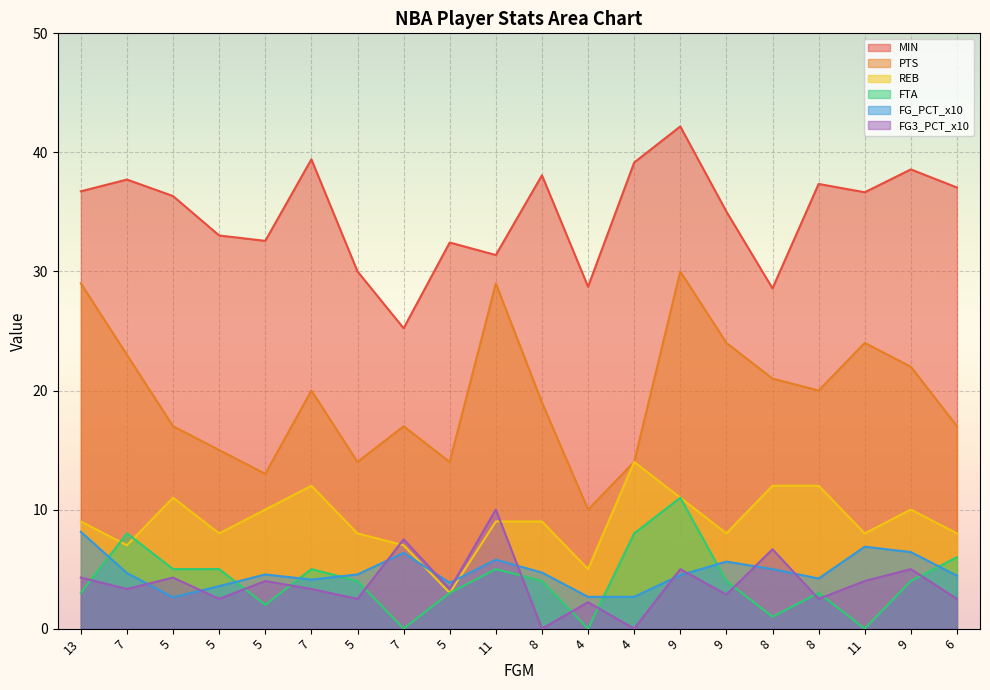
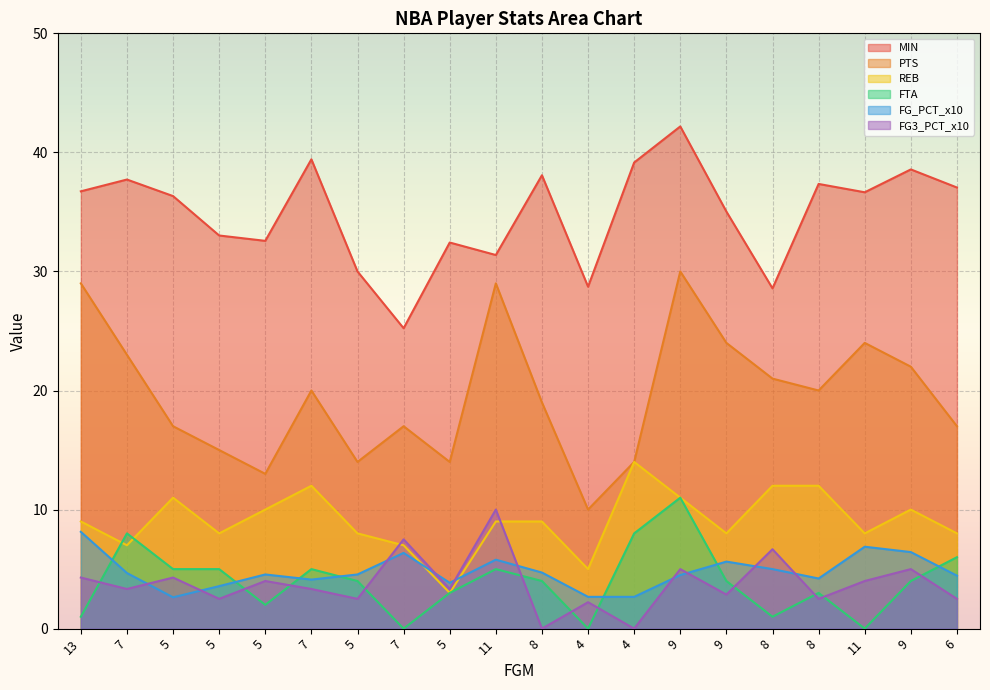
  {
    "FTA": {
-     "13": 3,
+     "13": 1,
      "6": 6
    },
    "FG_PCT_x10": {
      "13": 8,
      "6": 4.5
    },
    "FG3_PCT_x10": {
      "13": 4.3,
      "6": 2.5
    }
  }
